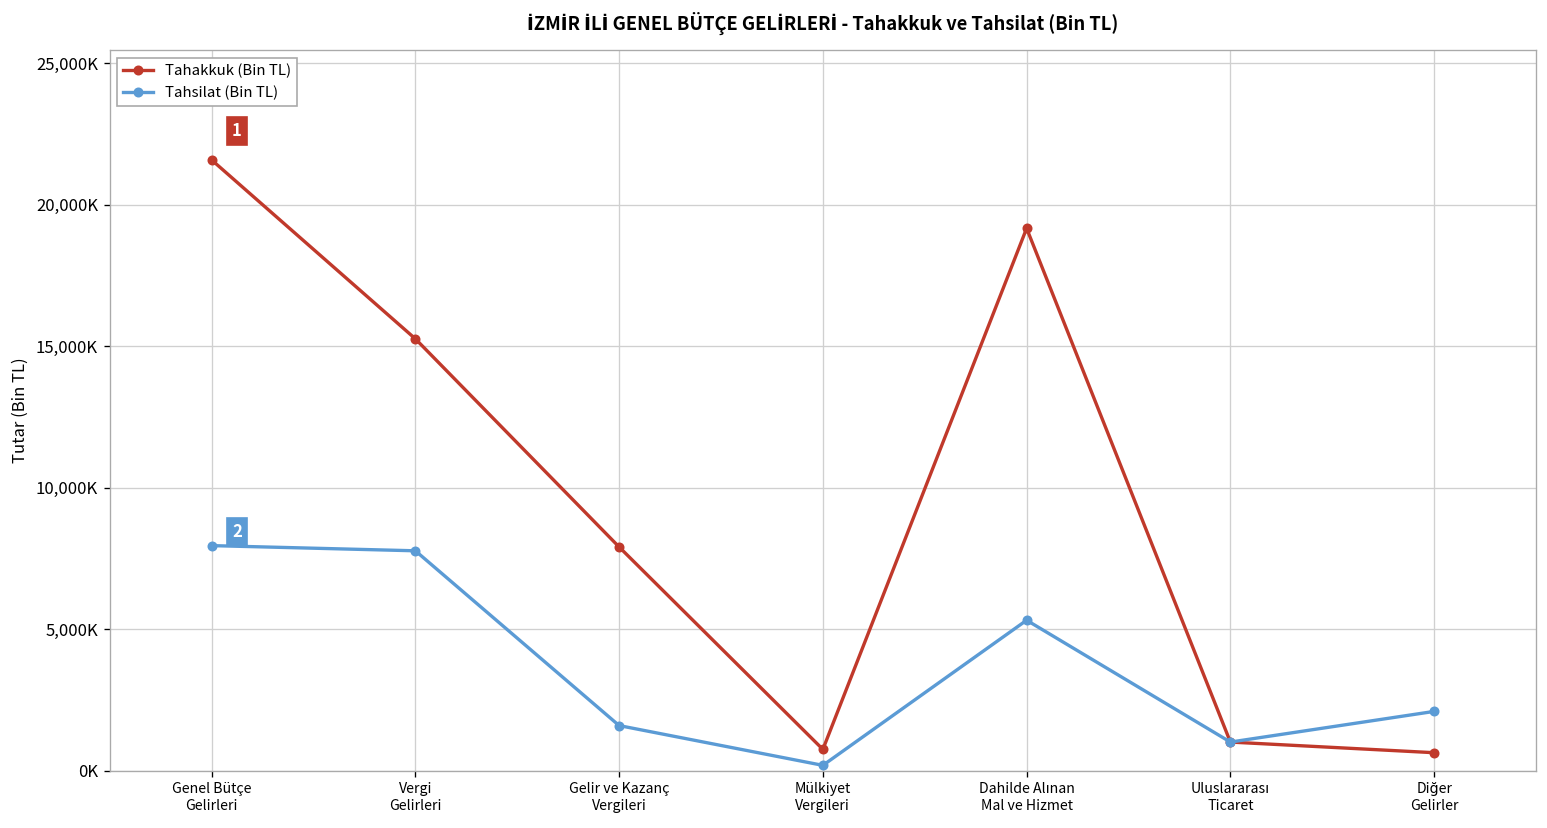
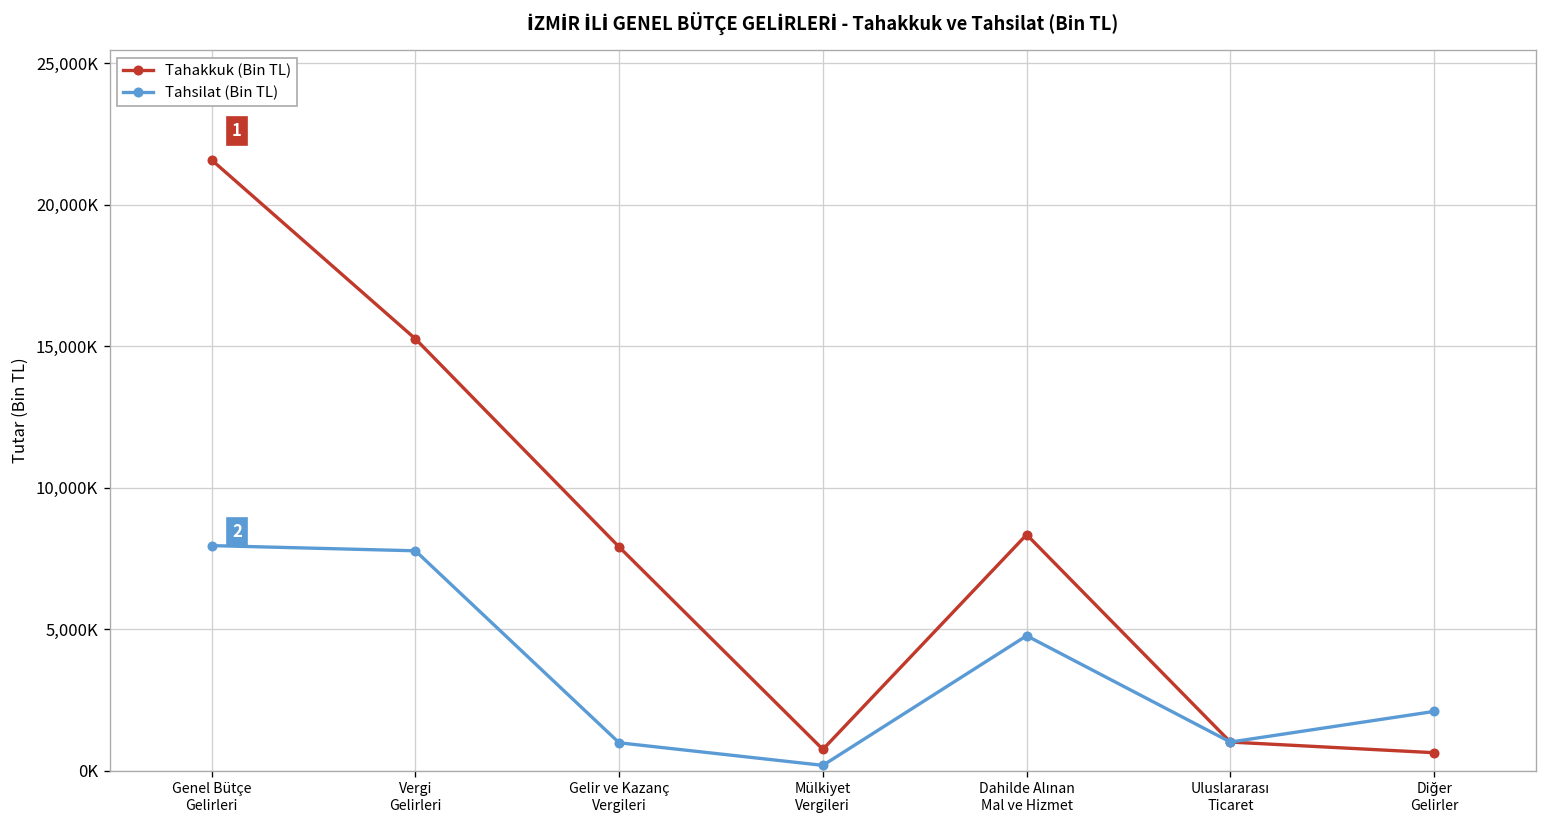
  {
    "Tahakkuk (Bin TL)": {
      "Vergi Gelirleri": "15,300,000",
      "Gelir ve Kazanç Vergileri": "7,900,000",
      "Mülkiyet Vergileri": "800,000",
-     "Dahilde Alınan Mal ve Hizmet": "19,200,000",
+     "Dahilde Alınan Mal ve Hizmet": "8,300,000",
      "Diğer Gelirler": "600,000"
    },
    "Tahsilat (Bin TL)": {
      "Vergi Gelirleri": "7,800,000",
-     "Gelir ve Kazanç Vergileri": "1,600,000",
+     "Gelir ve Kazanç Vergileri": "1,000,000",
      "Mülkiyet Vergileri": "200,000",
-     "Dahilde Alınan Mal ve Hizmet": "5,300,000",
+     "Dahilde Alınan Mal ve Hizmet": "4,800,000",
      "Diğer Gelirler": "2,100,000"
    }
  }
